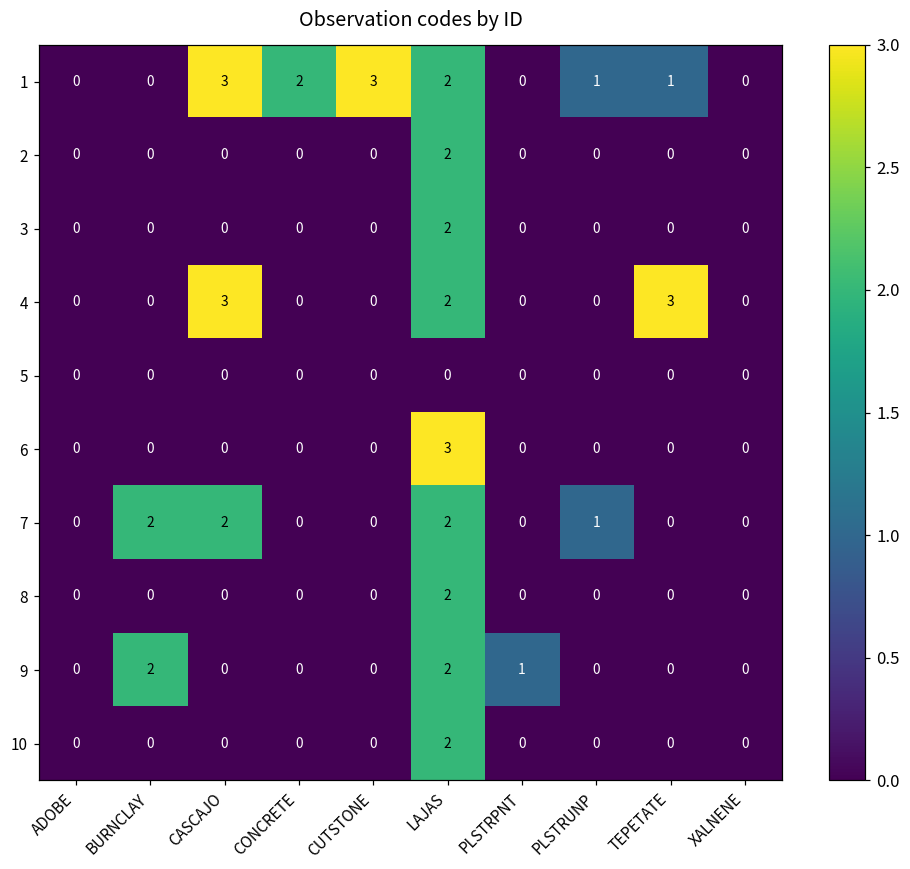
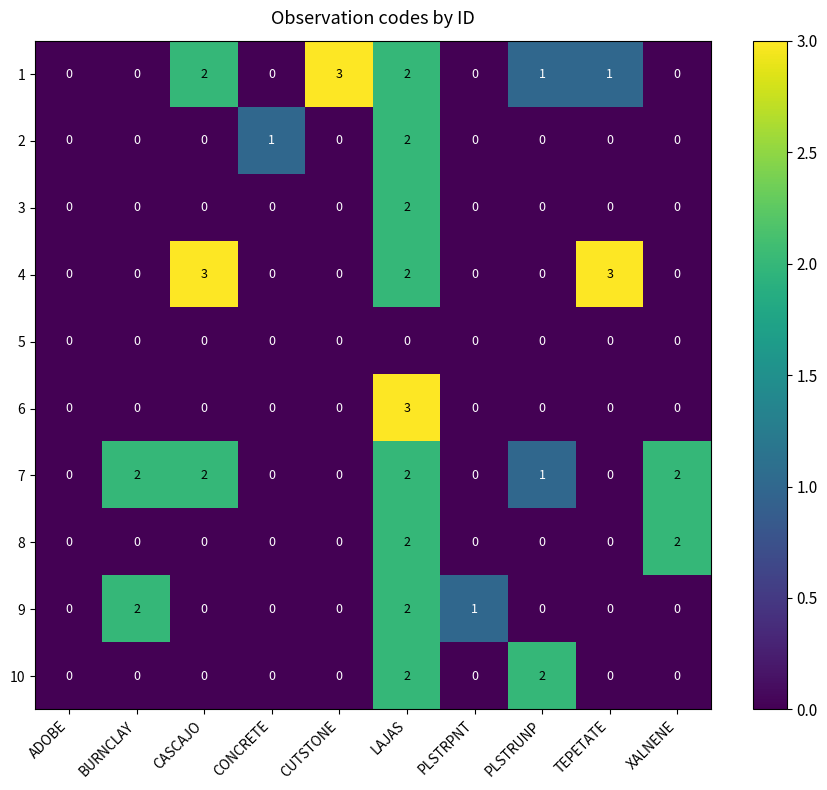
  {
    "1": {
      "ADOBE": 0,
      "BURNCLAY": 0,
-     "CASCAJO": 3,
-     "CONCRETE": 2,
+     "CASCAJO": 2,
+     "CONCRETE": 0,
      "CUTSTONE": 3,
      "LAJAS": 2,
      "PLSTRPNT": 0,
      "PLSTRUNP": 1,
      "TEPETATE": 1,
      "XALNENE": 0
    },
    "2": {
      "ADOBE": 0,
      "BURNCLAY": 0,
      "CASCAJO": 0,
-     "CONCRETE": 0,
+     "CONCRETE": 1,
      "CUTSTONE": 0,
      "LAJAS": 2,
      "PLSTRPNT": 0,
      "PLSTRUNP": 0,
      "TEPETATE": 0,
      "XALNENE": 0
    },
    "3": {
      "ADOBE": 0,
      "BURNCLAY": 0,
      "CASCAJO": 0,
      "CONCRETE": 0,
      "CUTSTONE": 0,
      "LAJAS": 2,
      "PLSTRPNT": 0,
      "PLSTRUNP": 0,
      "TEPETATE": 0,
      "XALNENE": 0
    },
    "4": {
      "ADOBE": 0,
      "BURNCLAY": 0,
      "CASCAJO": 3,
      "CONCRETE": 0,
      "CUTSTONE": 0,
      "LAJAS": 2,
      "PLSTRPNT": 0,
      "PLSTRUNP": 0,
      "TEPETATE": 3,
      "XALNENE": 0
    },
    "5": {
      "ADOBE": 0,
      "BURNCLAY": 0,
      "CASCAJO": 0,
      "CONCRETE": 0,
      "CUTSTONE": 0,
      "LAJAS": 0,
      "PLSTRPNT": 0,
      "PLSTRUNP": 0,
      "TEPETATE": 0,
      "XALNENE": 0
    },
    "6": {
      "ADOBE": 0,
      "BURNCLAY": 0,
      "CASCAJO": 0,
      "CONCRETE": 0,
      "CUTSTONE": 0,
      "LAJAS": 3,
      "PLSTRPNT": 0,
      "PLSTRUNP": 0,
      "TEPETATE": 0,
      "XALNENE": 0
    },
    "7": {
      "ADOBE": 0,
      "BURNCLAY": 2,
      "CASCAJO": 2,
      "CONCRETE": 0,
      "CUTSTONE": 0,
      "LAJAS": 2,
      "PLSTRPNT": 0,
      "PLSTRUNP": 1,
      "TEPETATE": 0,
-     "XALNENE": 0
+     "XALNENE": 2
    },
    "8": {
      "ADOBE": 0,
      "BURNCLAY": 0,
      "CASCAJO": 0,
      "CONCRETE": 0,
      "CUTSTONE": 0,
      "LAJAS": 2,
      "PLSTRPNT": 0,
      "PLSTRUNP": 0,
      "TEPETATE": 0,
-     "XALNENE": 0
+     "XALNENE": 2
    },
    "9": {
      "ADOBE": 0,
      "BURNCLAY": 2,
      "CASCAJO": 0,
      "CONCRETE": 0,
      "CUTSTONE": 0,
      "LAJAS": 2,
      "PLSTRPNT": 1,
      "PLSTRUNP": 0,
      "TEPETATE": 0,
      "XALNENE": 0
    },
    "10": {
      "ADOBE": 0,
      "BURNCLAY": 0,
      "CASCAJO": 0,
      "CONCRETE": 0,
      "CUTSTONE": 0,
      "LAJAS": 2,
      "PLSTRPNT": 0,
-     "PLSTRUNP": 0,
+     "PLSTRUNP": 2,
      "TEPETATE": 0,
      "XALNENE": 0
    }
  }
